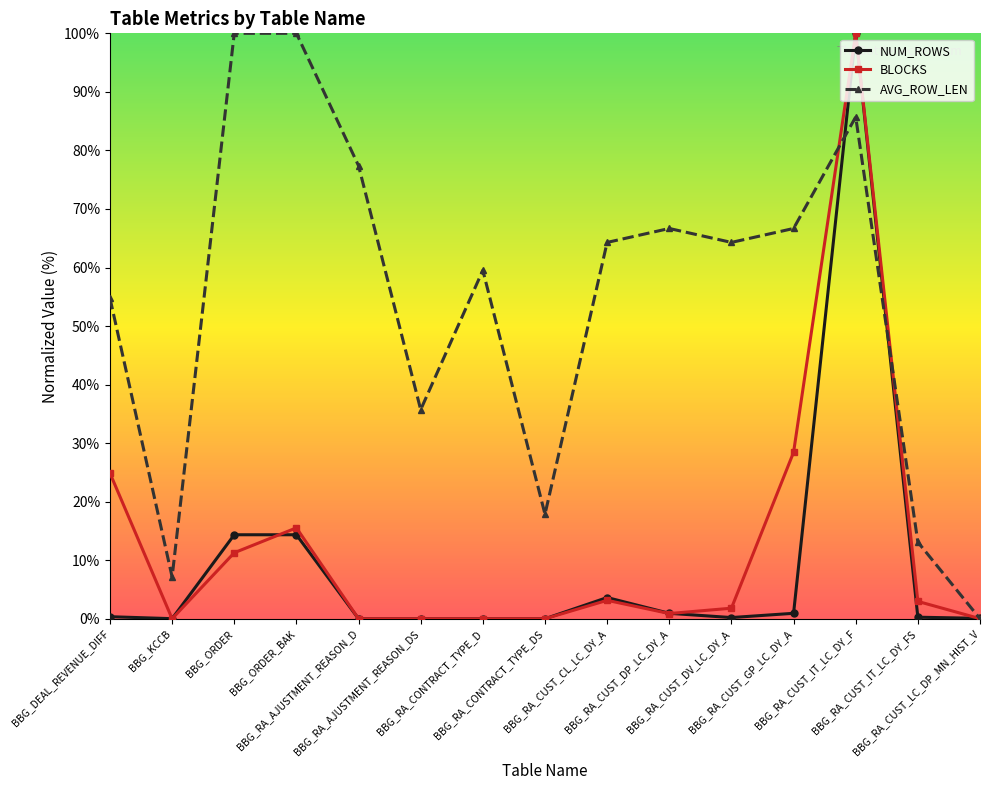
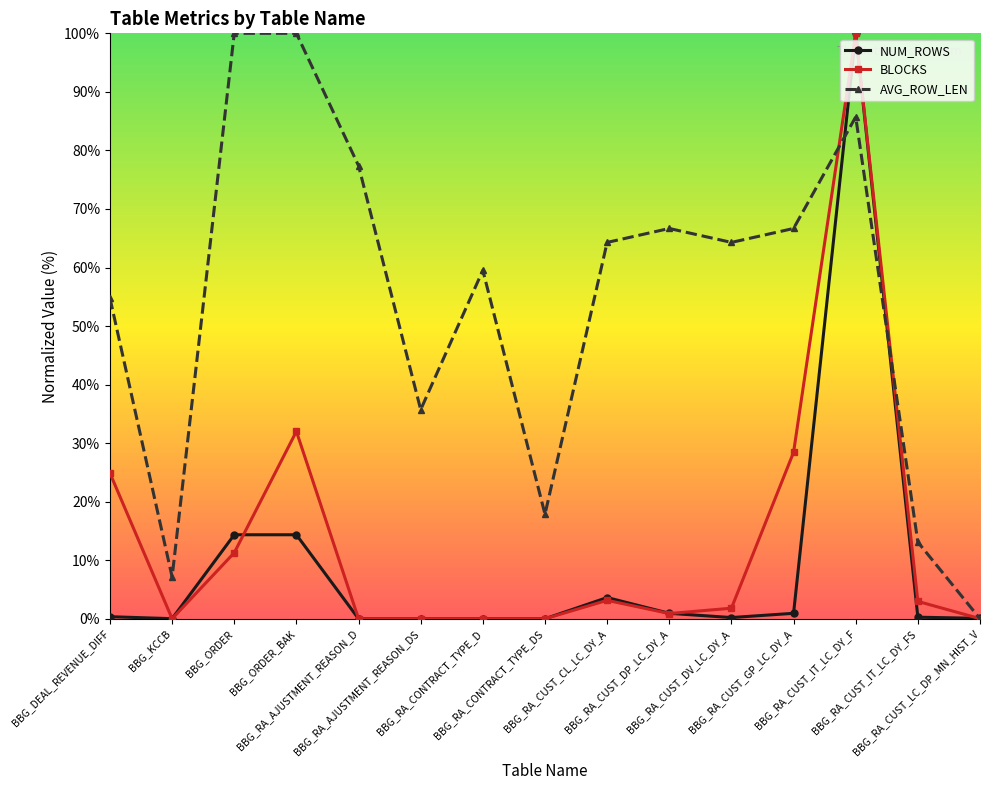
  {
    "BLOCKS": {
      "BBG_DEAL_REVENUE_DIFF": "25%",
      "BBG_ORDER": "11%",
-     "BBG_ORDER_BAK": "16%",
+     "BBG_ORDER_BAK": "32%",
      "BBG_RA_CUST_CL_LC_DY_A": "3%",
      "BBG_RA_CUST_DV_LC_DY_A": "2%",
      "BBG_RA_CUST_GP_LC_DY_A": "28%",
      "BBG_RA_CUST_IT_LC_DY_FS": "3%"
    }
  }
